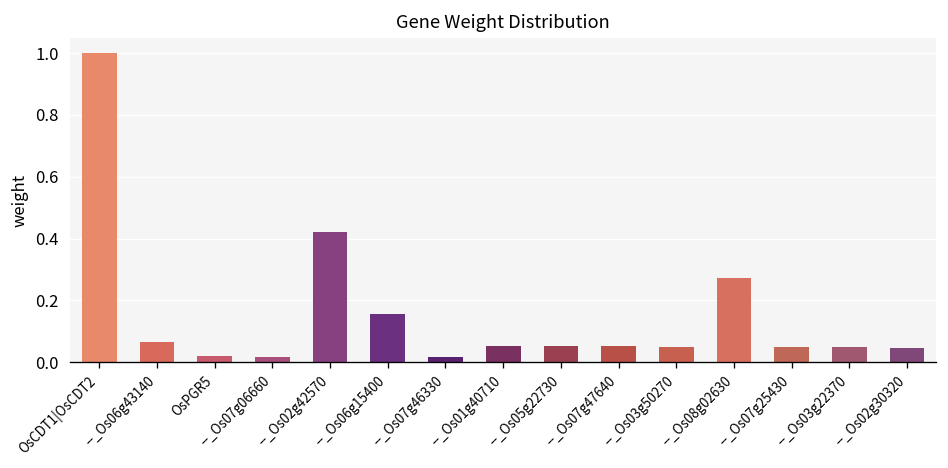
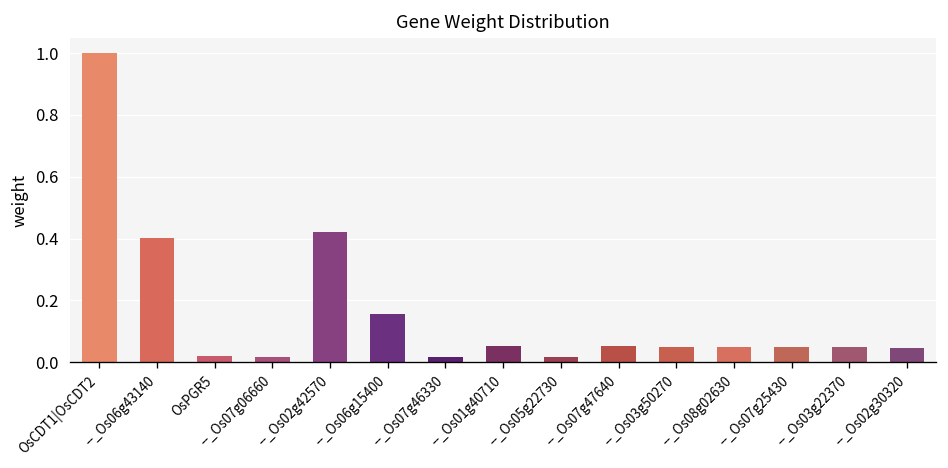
  {
    "OsCDT1|OsCDT2": 1.00,
-   "--_Os06g43140": 0.07,
+   "--_Os06g43140": 0.40,
    "OsPGR5": 0.02,
    "--_Os07g06660": 0.02,
    "--_Os02g42570": 0.42,
    "--_Os06g15400": 0.16,
    "--_Os07g46330": 0.02,
    "--_Os01g40710": 0.05,
-   "--_Os05g22730": 0.05,
+   "--_Os05g22730": 0.02,
    "--_Os07g47640": 0.05,
    "--_Os03g50270": 0.05,
-   "--_Os08g02630": 0.27,
+   "--_Os08g02630": 0.05,
    "--_Os07g25430": 0.05,
    "--_Os03g22370": 0.05,
    "--_Os02g30320": 0.05
  }
